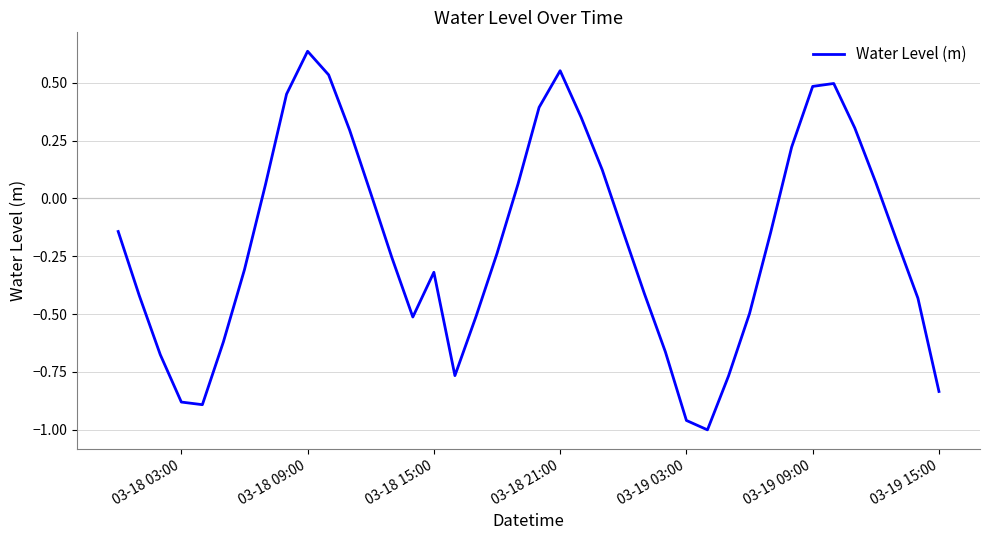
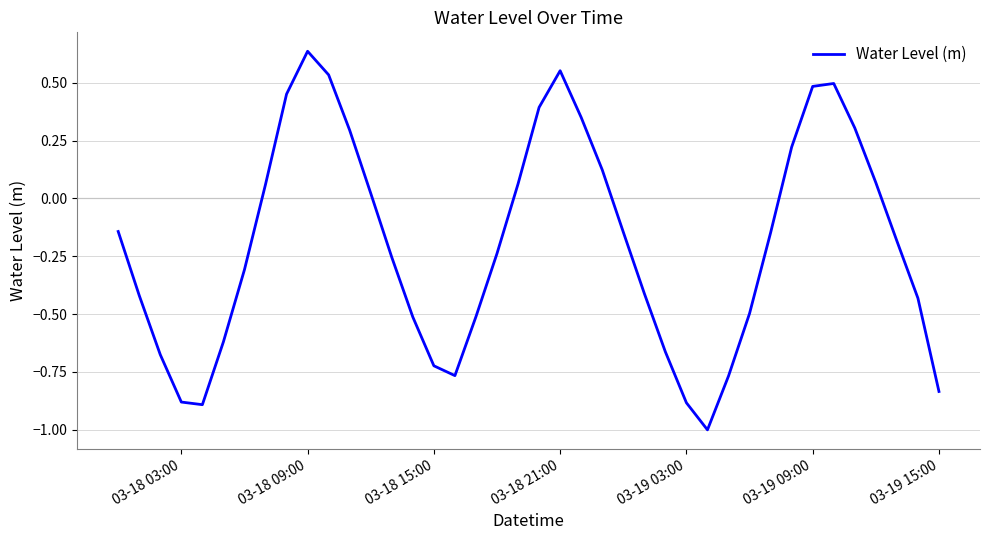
  {
    "03-18 03:00": -0.88,
    "03-18 09:00": 0.64,
-   "03-18 15:00": -0.32,
+   "03-18 15:00": -0.72,
    "03-18 21:00": 0.55,
-   "03-19 03:00": -0.96,
+   "03-19 03:00": -0.88,
    "03-19 09:00": 0.48,
    "03-19 15:00": -0.83
  }
